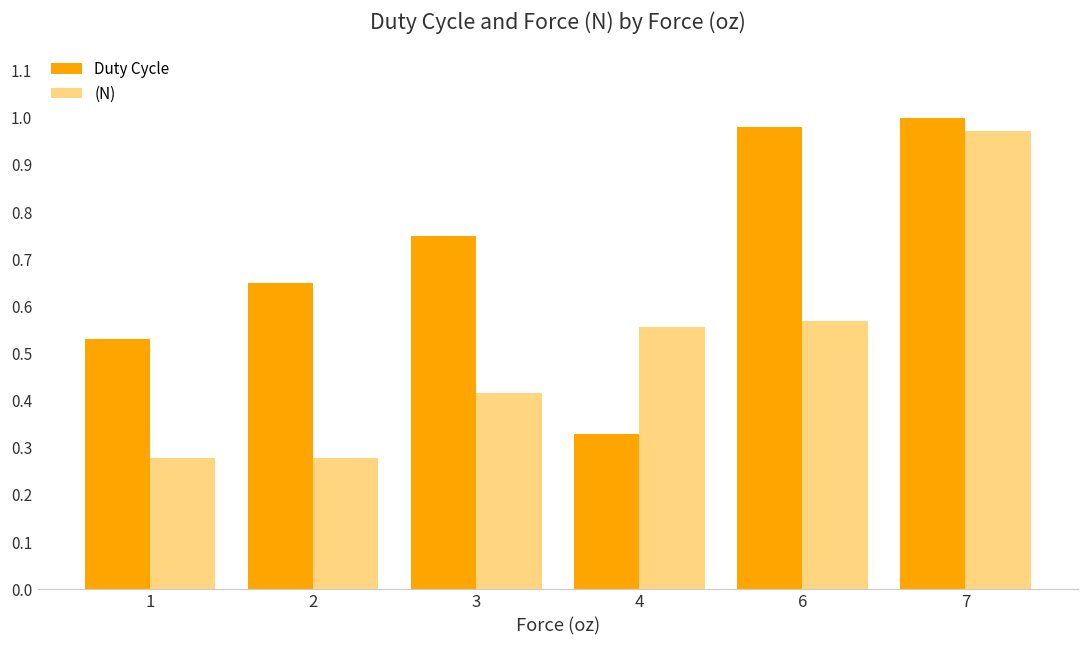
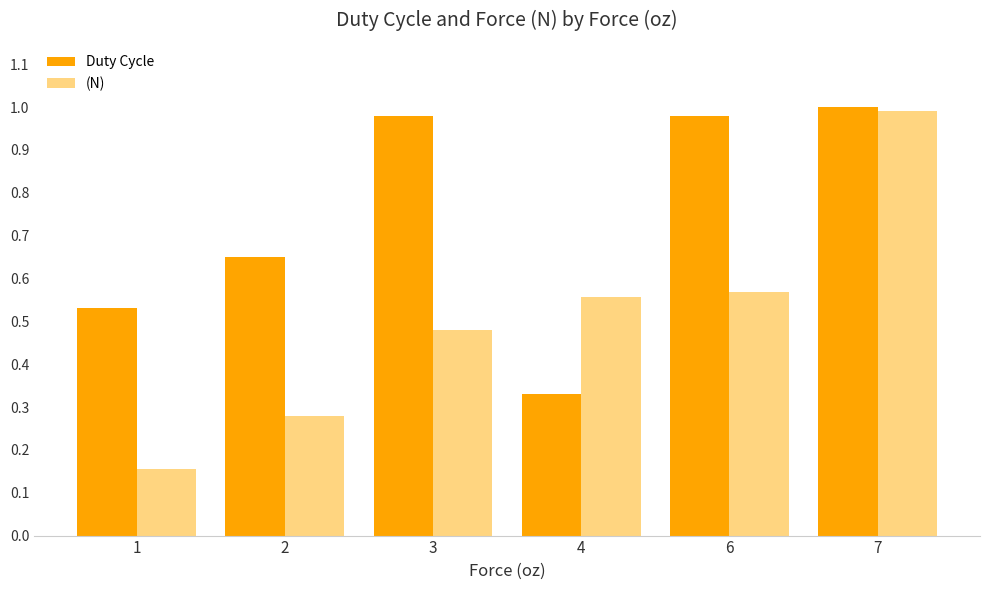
  {
    "Duty Cycle": {
      "1": 0.53,
      "2": 0.65,
-     "3": 0.75,
+     "3": 0.98,
      "4": 0.33,
      "6": 0.98,
      "7": 1.00
    },
    "(N)": {
-     "1": 0.28,
+     "1": 0.16,
      "2": 0.28,
-     "3": 0.42,
+     "3": 0.48,
      "4": 0.56,
      "6": 0.57,
-     "7": 0.97
+     "7": 0.99
    }
  }
